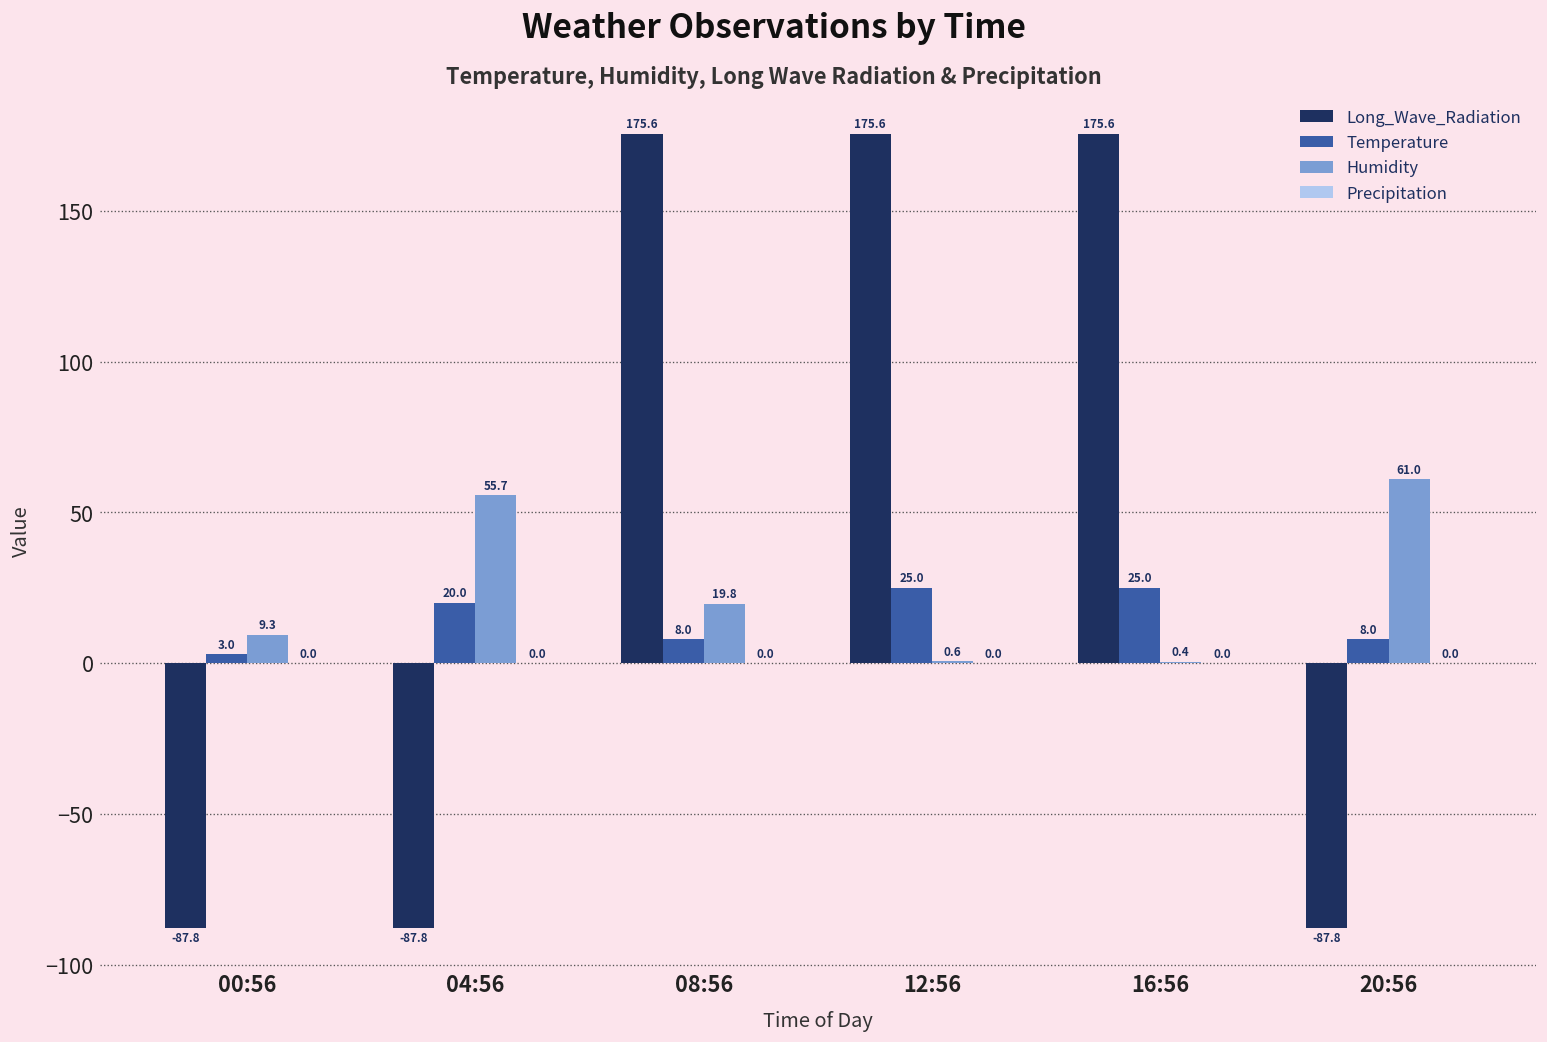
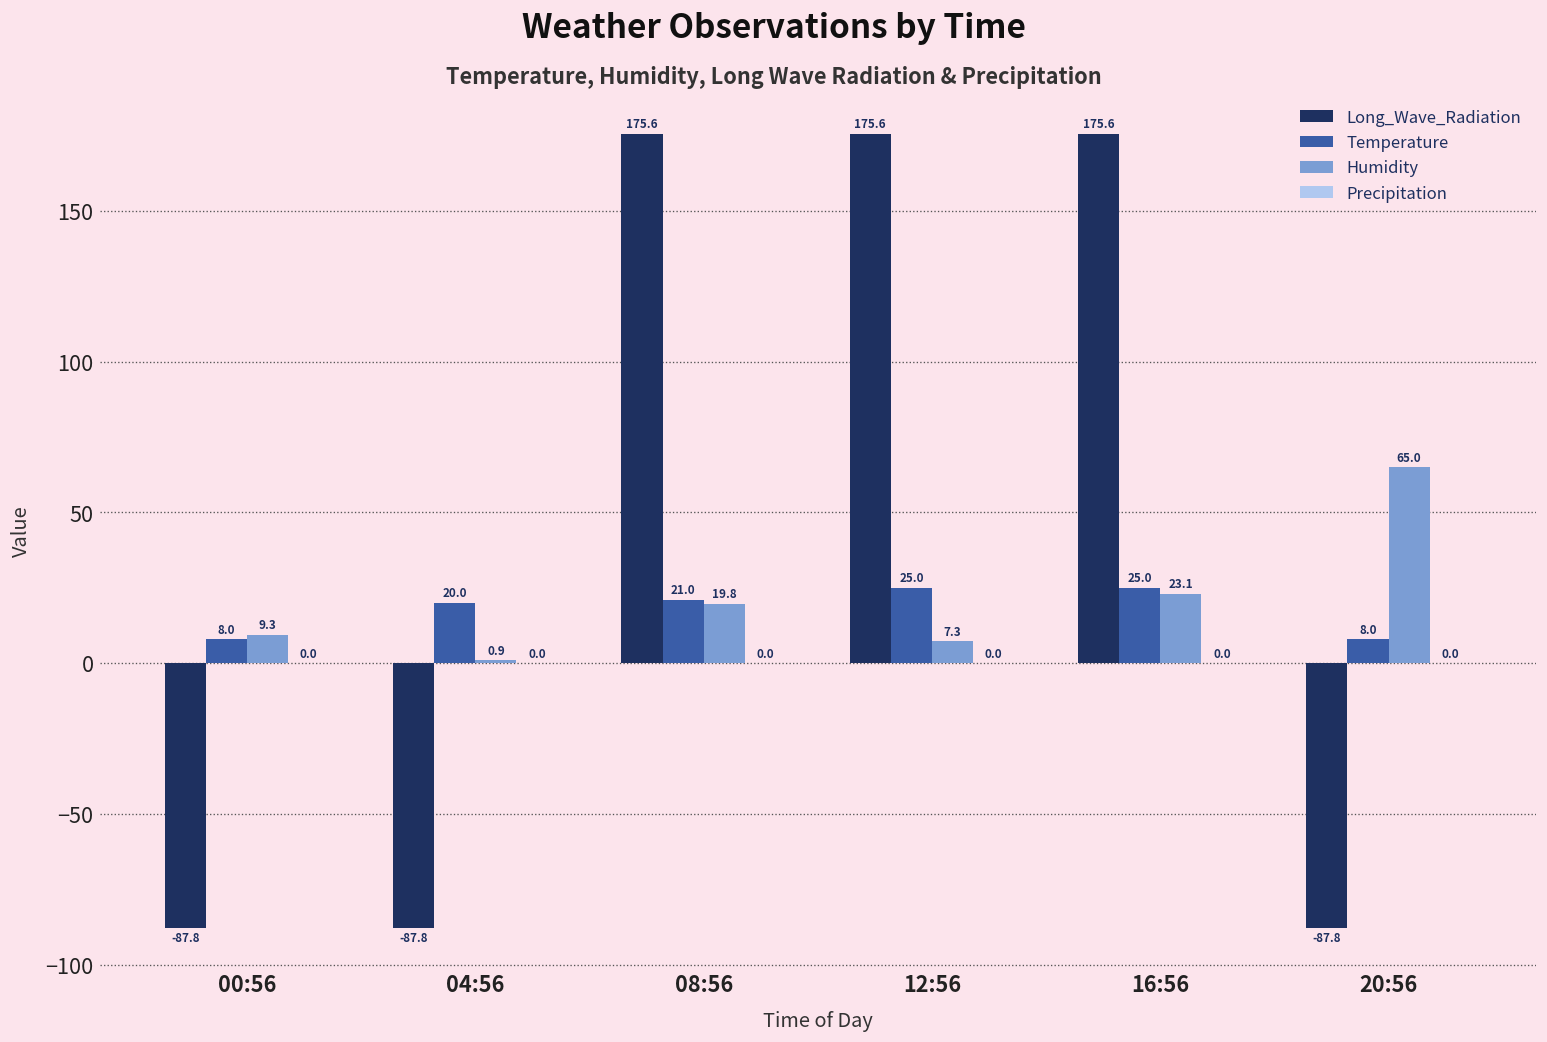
  {
    "Long_Wave_Radiation": {
      "00:56": -87.8,
      "04:56": -87.8,
      "08:56": 175.6,
      "12:56": 175.6,
      "16:56": 175.6,
      "20:56": -87.8
    },
    "Temperature": {
-     "00:56": 3.0,
+     "00:56": 8.0,
      "04:56": 20.0,
-     "08:56": 8.0,
+     "08:56": 21.0,
      "12:56": 25.0,
      "16:56": 25.0,
      "20:56": 8.0
    },
    "Humidity": {
      "00:56": 9.3,
-     "04:56": 55.7,
+     "04:56": 0.9,
      "08:56": 19.8,
-     "12:56": 0.6,
-     "16:56": 0.4,
-     "20:56": 61.0
+     "12:56": 7.3,
+     "16:56": 23.1,
+     "20:56": 65.0
    },
    "Precipitation": {
      "00:56": 0.0,
      "04:56": 0.0,
      "08:56": 0.0,
      "12:56": 0.0,
      "16:56": 0.0,
      "20:56": 0.0
    }
  }
